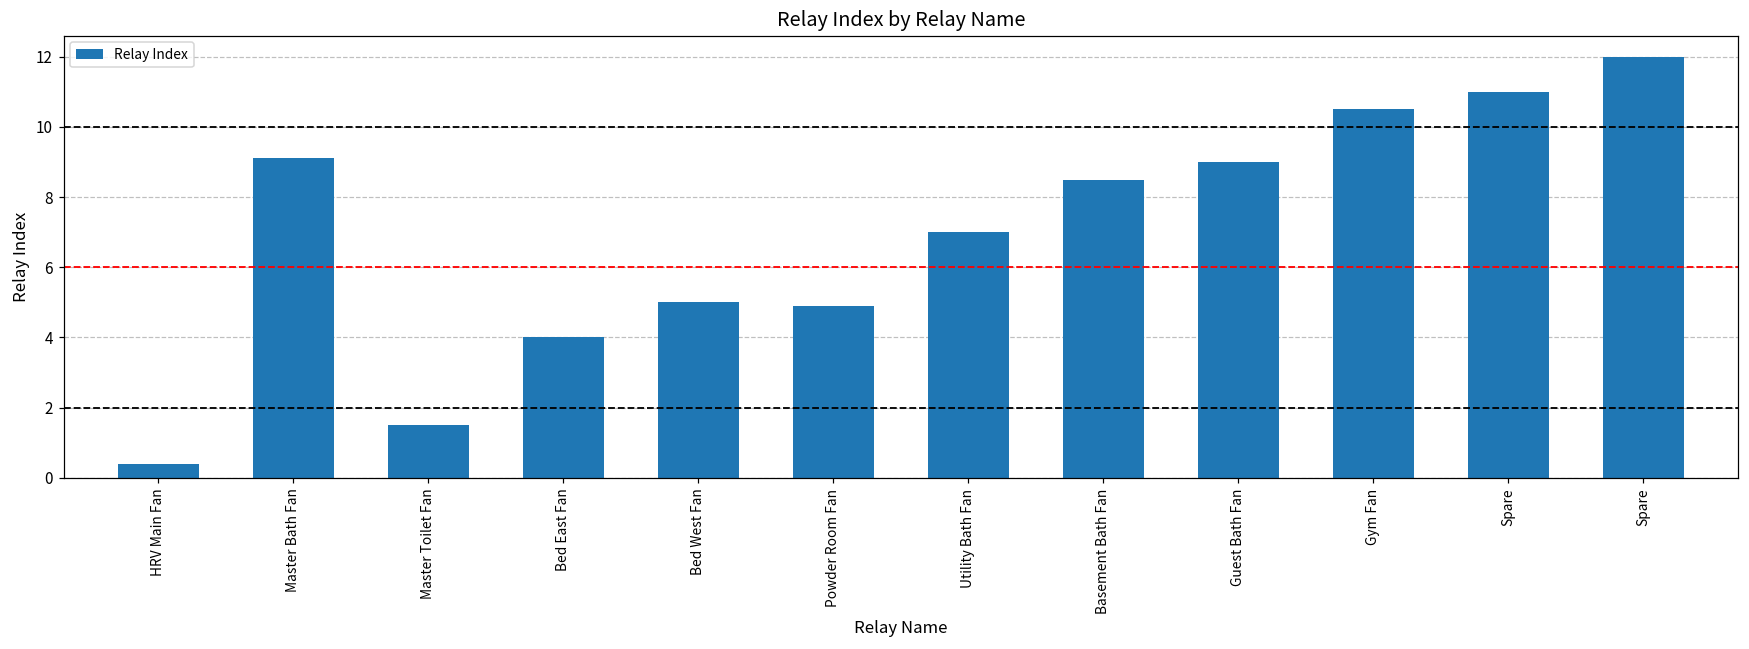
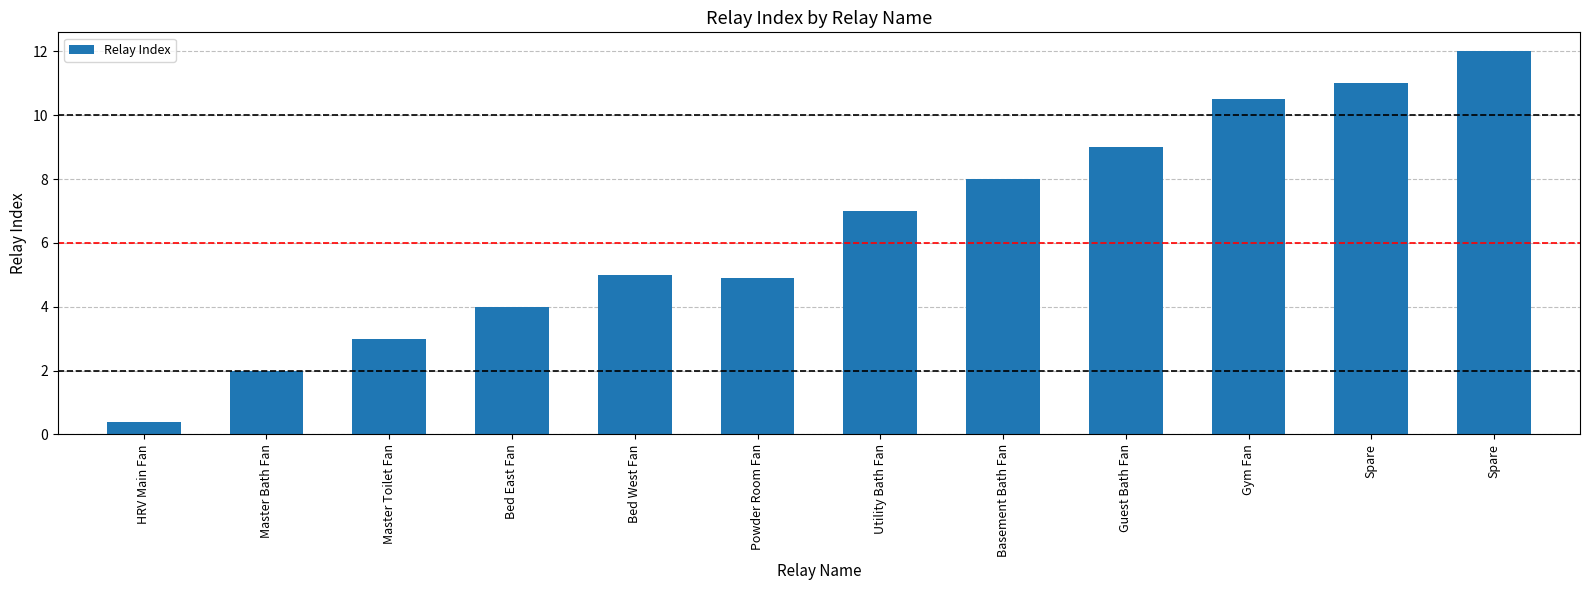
  {
    "HRV Main Fan": 0.4,
-   "Master Bath Fan": 9.1,
-   "Master Toilet Fan": 1.5,
+   "Master Bath Fan": 2.0,
+   "Master Toilet Fan": 3.0,
    "Bed East Fan": 4.0,
    "Bed West Fan": 5.0,
    "Powder Room Fan": 4.9,
    "Utility Bath Fan": 7.0,
-   "Basement Bath Fan": 8.5,
+   "Basement Bath Fan": 8.0,
    "Guest Bath Fan": 9.0,
    "Gym Fan": 10.5
  }
